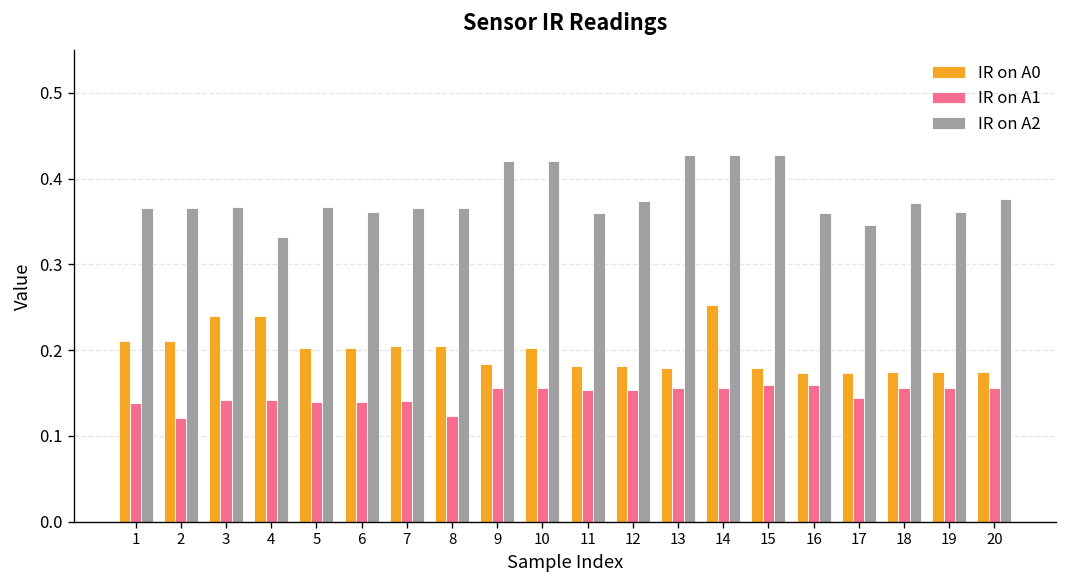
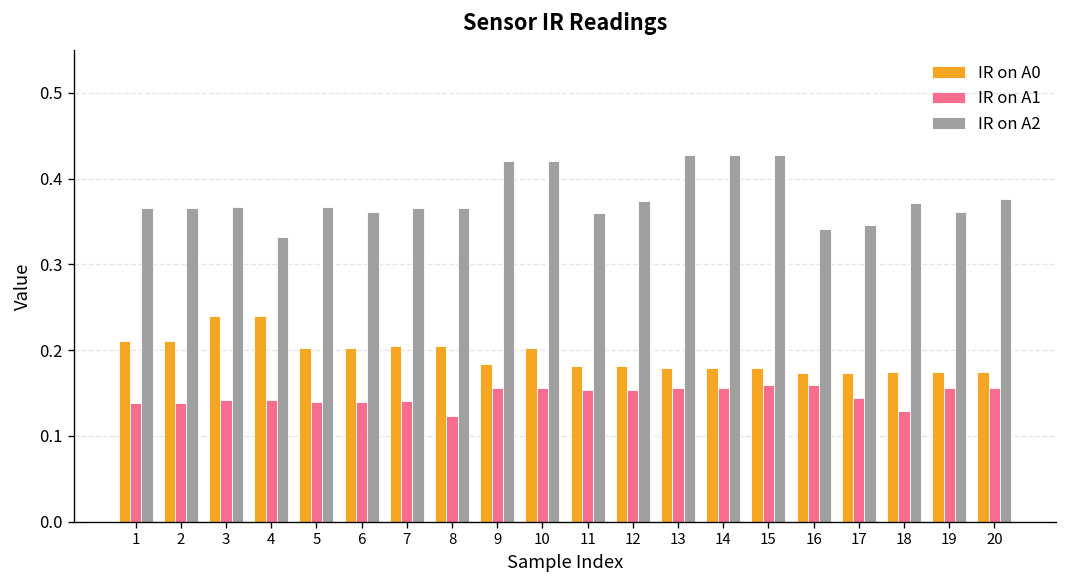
  {
    "IR on A0": {
      "1": 0.21,
      "2": 0.21,
      "3": 0.24,
      "4": 0.24,
      "5": 0.20,
      "6": 0.20,
      "7": 0.20,
      "8": 0.20,
      "9": 0.18,
      "10": 0.20,
      "11": 0.18,
      "12": 0.18,
      "13": 0.18,
-     "14": 0.25,
+     "14": 0.18,
      "15": 0.18,
      "16": 0.17,
      "17": 0.17,
      "18": 0.18,
      "19": 0.18,
      "20": 0.18
    },
    "IR on A1": {
      "1": 0.14,
-     "2": 0.12,
+     "2": 0.14,
      "3": 0.14,
      "4": 0.14,
      "5": 0.14,
      "6": 0.14,
      "7": 0.14,
      "8": 0.12,
      "9": 0.16,
      "10": 0.16,
      "11": 0.15,
      "12": 0.15,
      "13": 0.16,
      "14": 0.16,
      "15": 0.16,
      "16": 0.16,
      "17": 0.14,
-     "18": 0.16,
+     "18": 0.13,
      "19": 0.16,
      "20": 0.16
    },
    "IR on A2": {
      "1": 0.37,
      "2": 0.37,
      "3": 0.37,
      "4": 0.33,
      "5": 0.37,
      "6": 0.36,
      "7": 0.37,
      "8": 0.37,
      "9": 0.42,
      "10": 0.42,
      "11": 0.36,
      "12": 0.37,
      "13": 0.43,
      "14": 0.43,
      "15": 0.43,
-     "16": 0.36,
+     "16": 0.34,
      "17": 0.35,
      "18": 0.37,
      "19": 0.36,
      "20": 0.38
    }
  }
